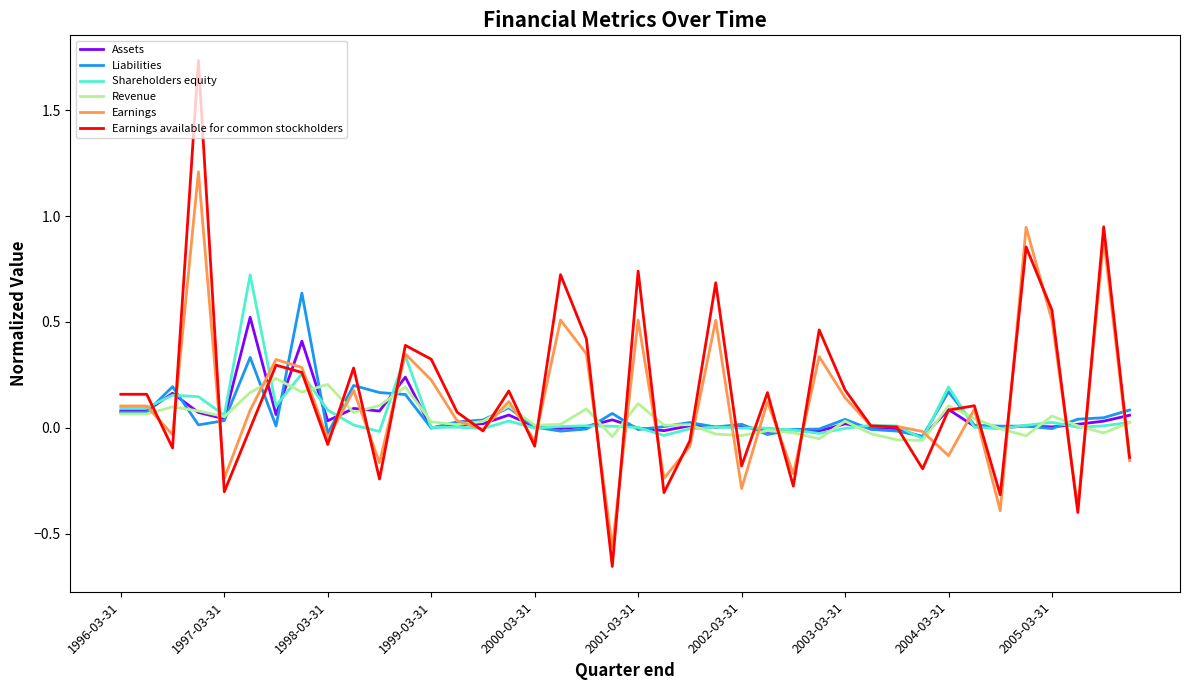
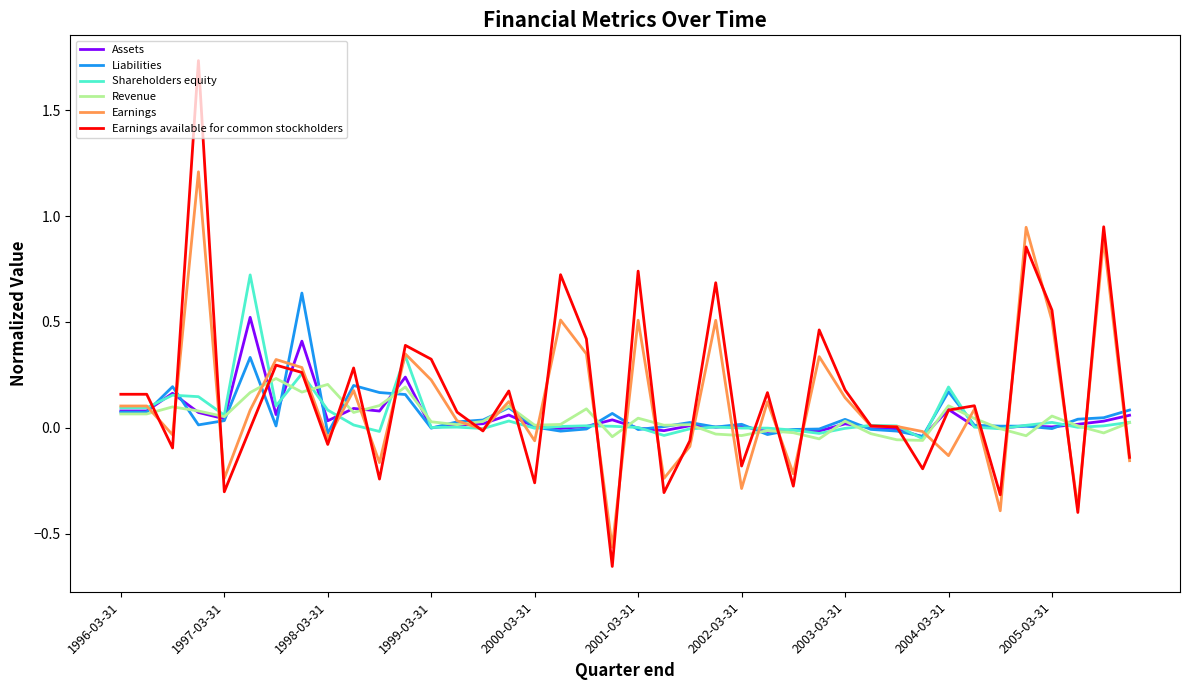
  {
    "Assets": {
      "1998-03-31": 0.03,
      "2003-03-31": 0.02
    },
    "Liabilities": {
      "1998-03-31": -0.03,
      "2004-03-31": 0.17
    },
    "Shareholders equity": {
      "1998-03-31": 0.08,
      "2003-03-31": 0.00,
      "2004-03-31": 0.19,
      "2005-03-31": 0.03
    },
    "Revenue": {
      "1998-03-31": 0.20,
      "1999-03-31": 0.03,
-     "2001-03-31": 0.11,
+     "2001-03-31": 0.05,
      "2002-03-31": -0.04,
      "2004-03-31": 0.10,
      "2005-03-31": 0.06
    },
    "Earnings": {
      "1997-03-31": -0.24,
      "1998-03-31": -0.05,
      "1999-03-31": 0.23,
      "2000-03-31": -0.06,
      "2001-03-31": 0.51,
      "2002-03-31": -0.29,
      "2003-03-31": 0.14,
      "2004-03-31": -0.13,
      "2005-03-31": 0.51
    },
    "Earnings available for common stockholders": {
      "1996-03-31": 0.16,
      "1997-03-31": -0.30,
      "1998-03-31": -0.08,
      "1999-03-31": 0.32,
-     "2000-03-31": -0.09,
+     "2000-03-31": -0.26,
      "2001-03-31": 0.74,
      "2002-03-31": -0.18,
      "2003-03-31": 0.18,
      "2005-03-31": 0.56
    }
  }
